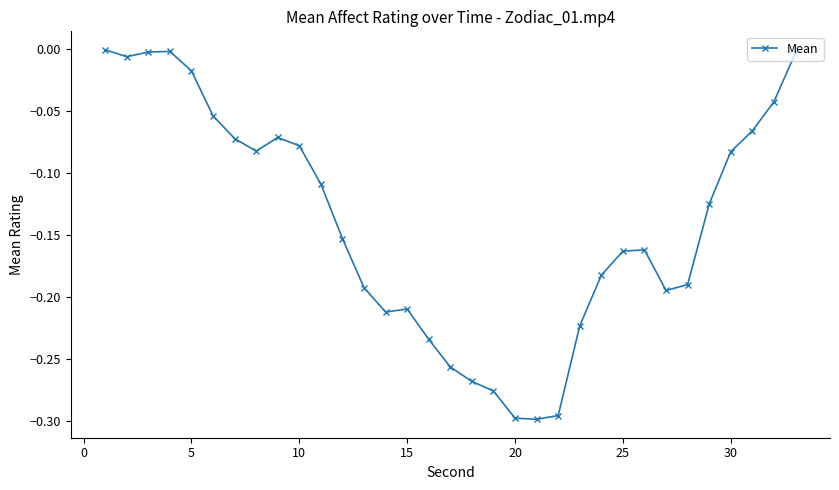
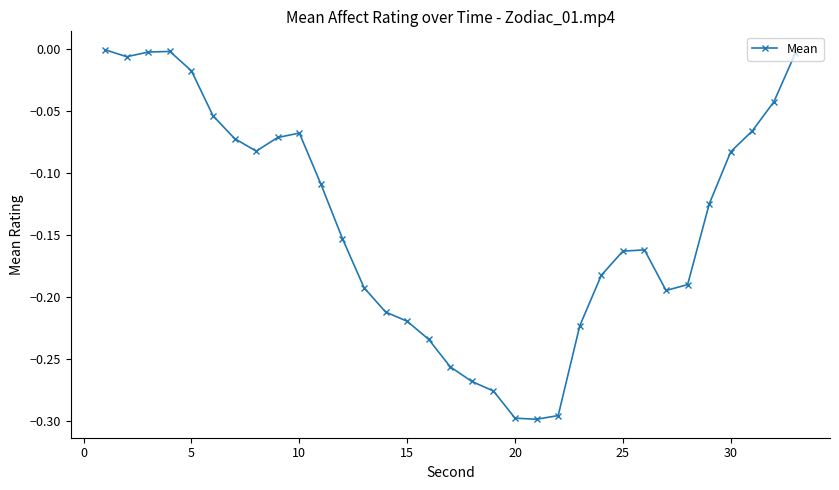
  {
    "5": -0.017,
-   "10": -0.078,
-   "15": -0.210,
+   "10": -0.068,
+   "15": -0.219,
    "20": -0.298,
    "25": -0.163,
    "30": -0.083
  }
